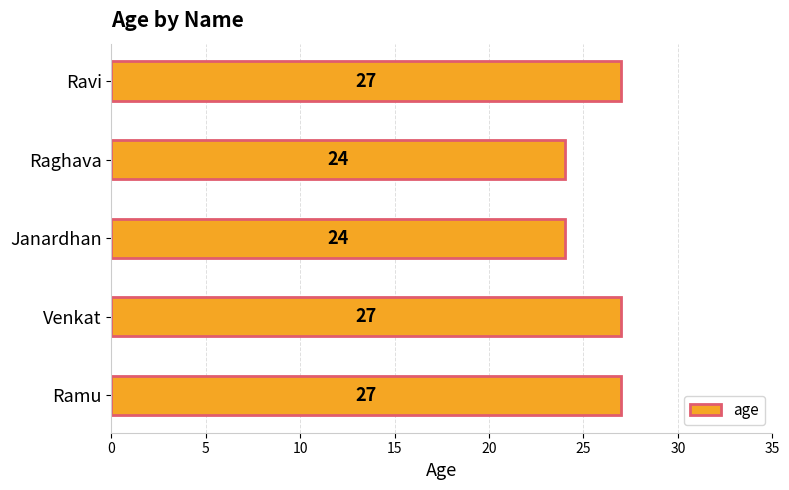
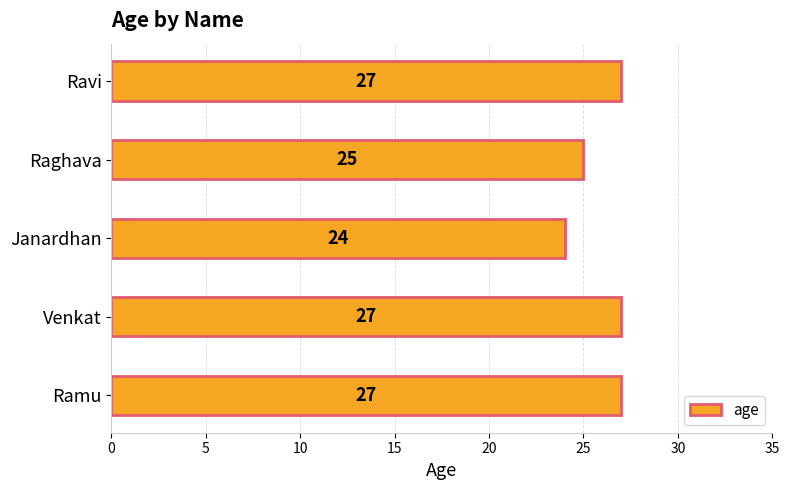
  {
    "Ravi": 27,
-   "Raghava": 24,
+   "Raghava": 25,
    "Janardhan": 24,
    "Venkat": 27,
    "Ramu": 27
  }
